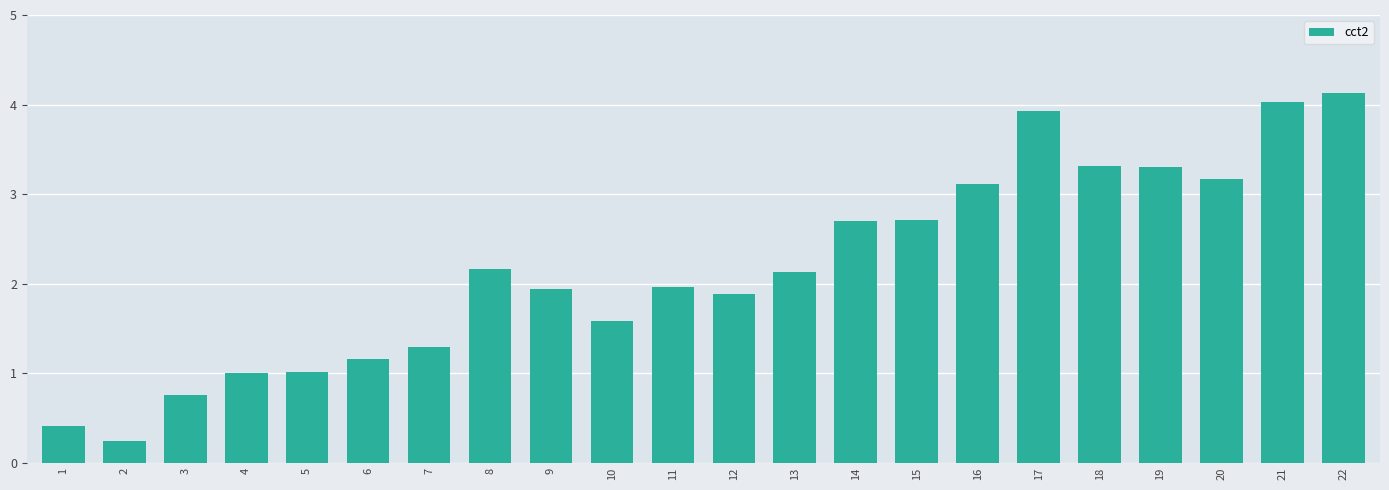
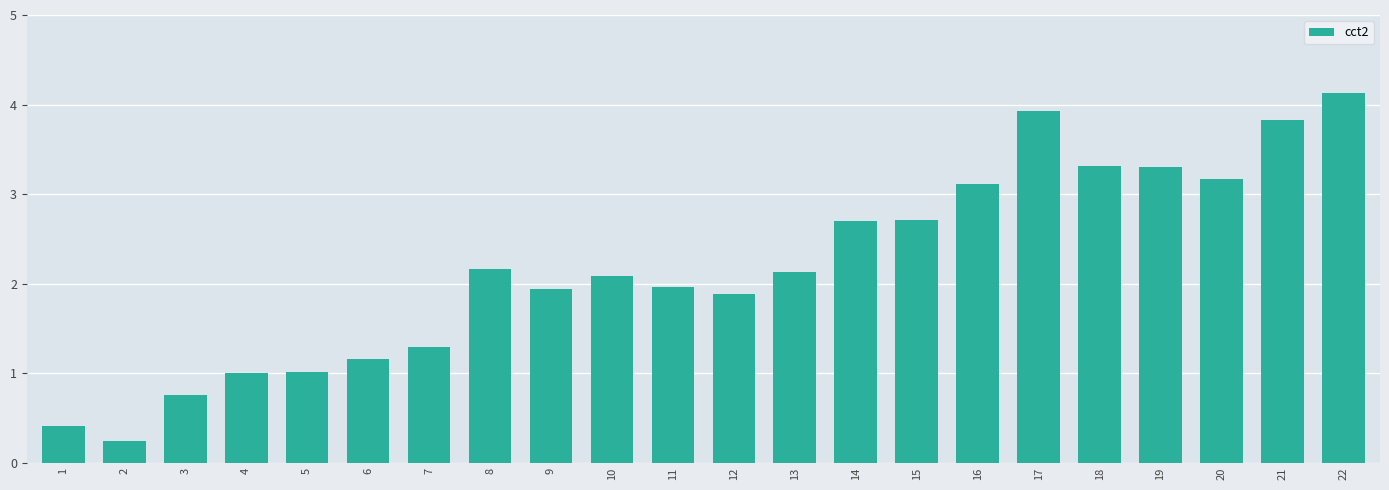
  {
    "1": 0.4,
    "2": 0.2,
    "3": 0.7,
    "4": 1.0,
    "5": 1.0,
    "6": 1.2,
    "7": 1.3,
    "8": 2.2,
    "9": 1.9,
-   "10": 1.6,
+   "10": 2.1,
    "11": 2.0,
    "12": 1.9,
    "13": 2.1,
    "14": 2.7,
    "15": 2.7,
    "16": 3.1,
    "17": 3.9,
    "18": 3.3,
    "19": 3.3,
    "20": 3.2,
-   "21": 4.0,
+   "21": 3.8,
    "22": 4.1
  }
